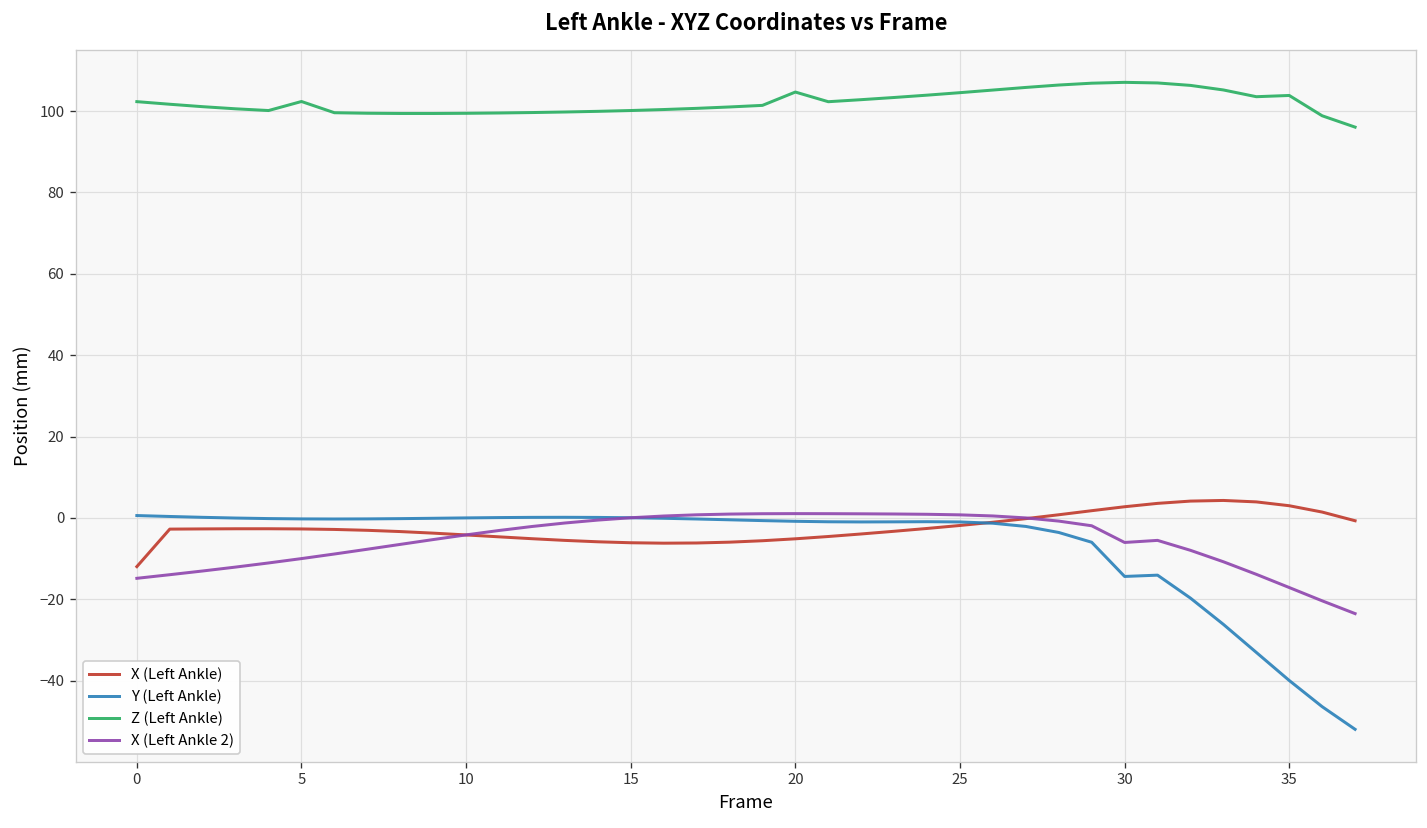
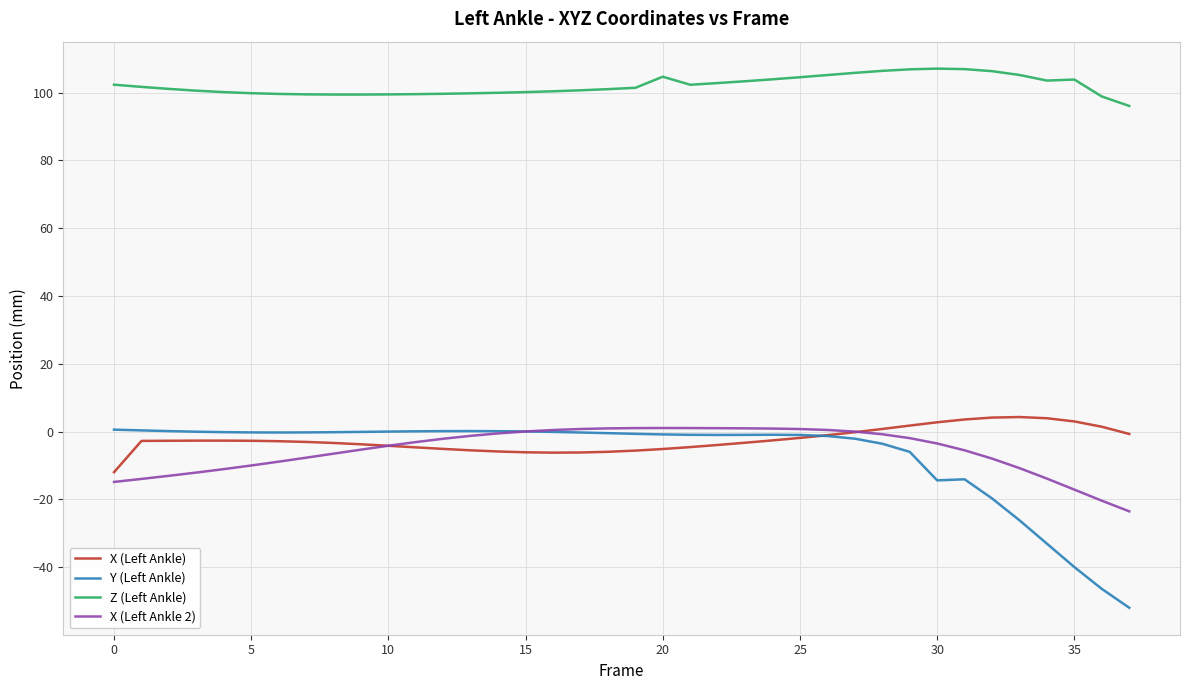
  {
    "X (Left Ankle)": {
      "0": -12,
      "5": -3,
      "15": -6,
      "20": -5,
      "25": -2,
      "30": 3,
      "35": 3
    },
    "Y (Left Ankle)": {
      "0": 1,
      "5": 0,
      "10": 0,
      "20": -1,
      "25": -1,
      "30": -14,
      "35": -40
    },
    "Z (Left Ankle)": {
      "0": 102,
-     "5": 102,
+     "5": 100,
      "10": 99,
      "15": 100,
      "20": 105,
      "25": 105,
      "30": 107,
      "35": 104
    },
    "X (Left Ankle 2)": {
      "0": -15,
      "5": -10,
      "20": 1,
      "25": 1,
-     "30": -6,
+     "30": -3,
      "35": -17
    }
  }
